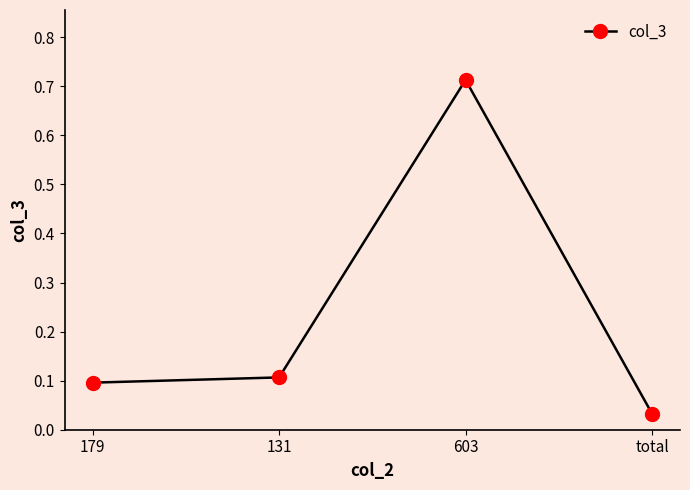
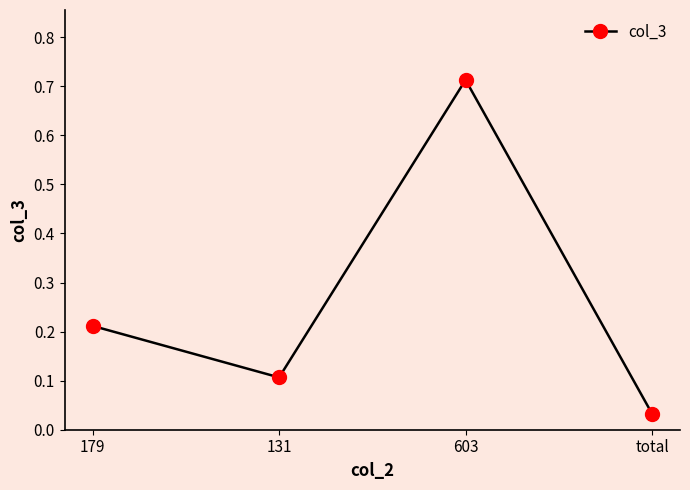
  {
-   "179": 0.10,
+   "179": 0.21,
    "131": 0.11,
    "603": 0.71,
    "total": 0.03
  }
